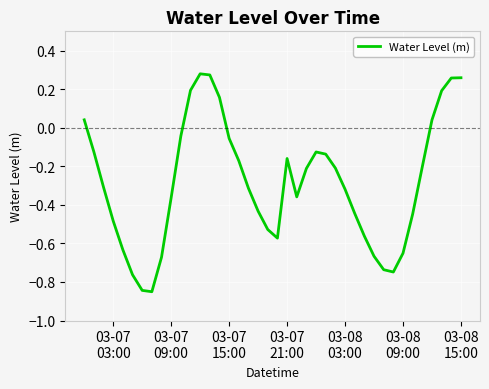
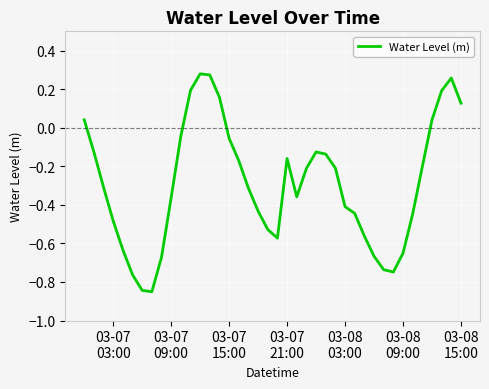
  {
    "03-07 03:00": -0.48,
    "03-07 09:00": -0.36,
    "03-07 15:00": -0.06,
    "03-07 21:00": -0.16,
-   "03-08 03:00": -0.32,
+   "03-08 03:00": -0.41,
    "03-08 09:00": -0.65,
-   "03-08 15:00": 0.26
+   "03-08 15:00": 0.13
  }
